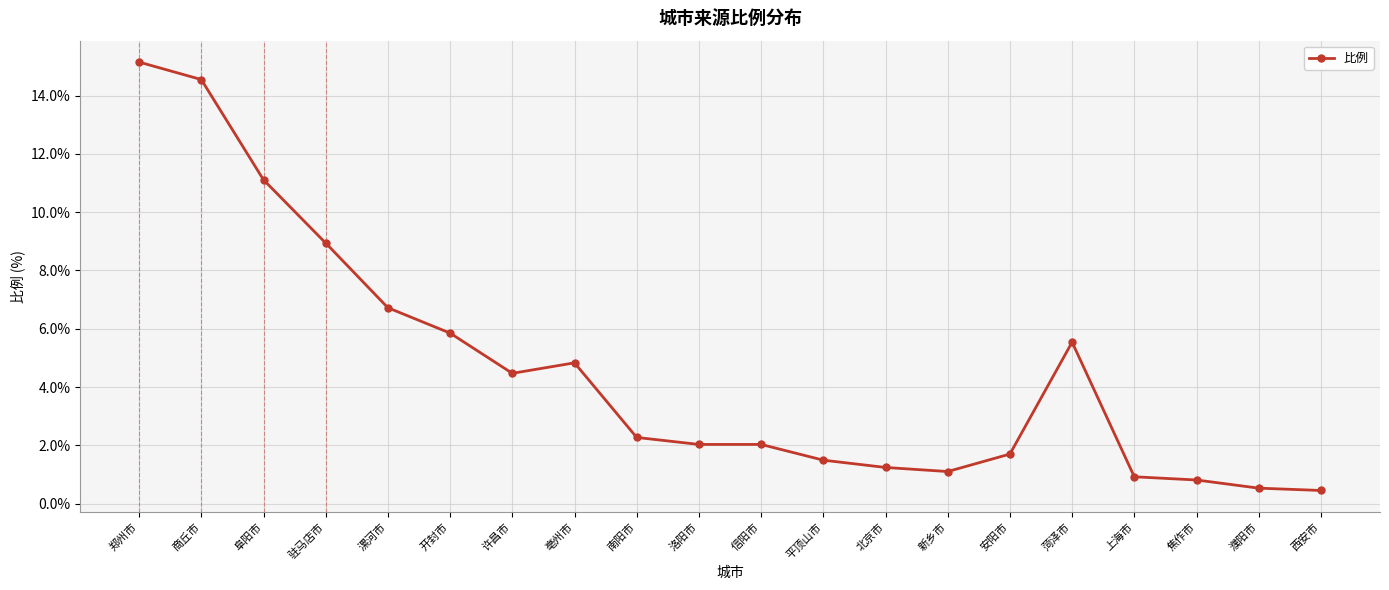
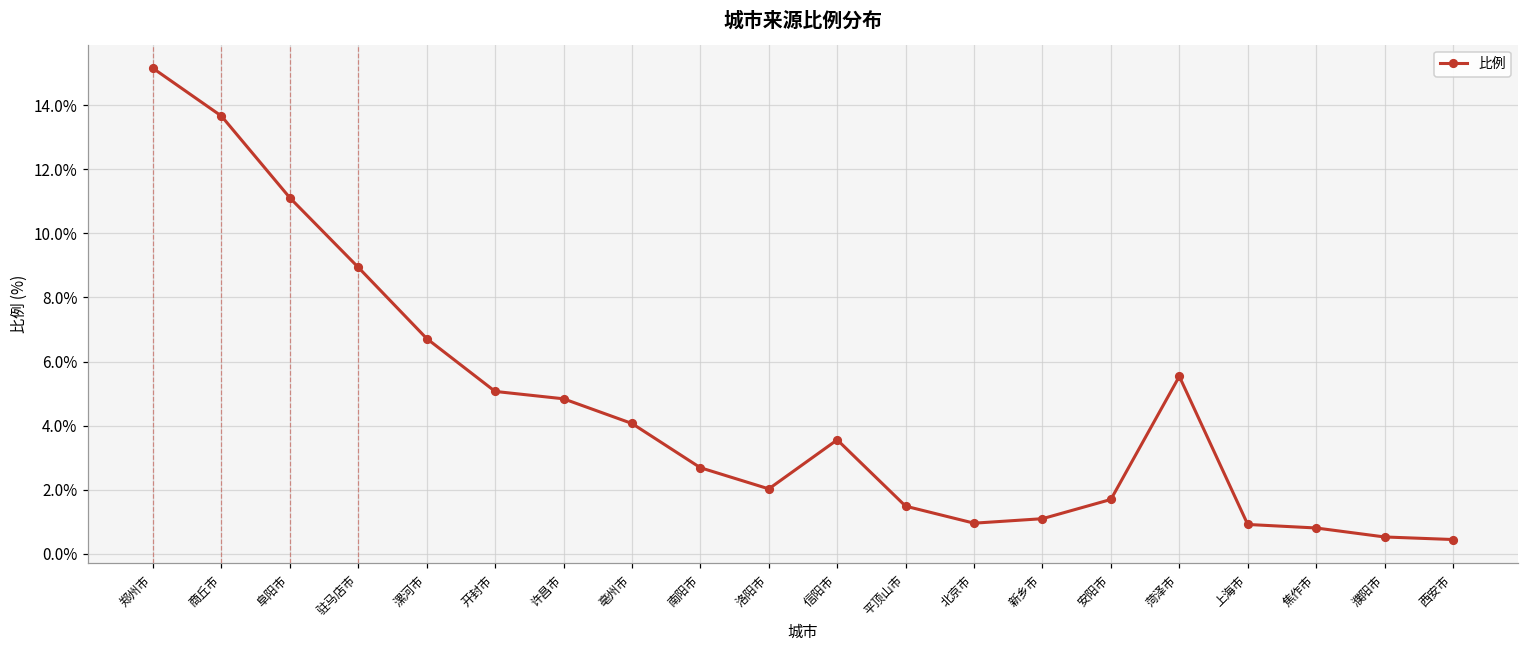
  {
    "郑州市": "15.2%",
-   "商丘市": "14.6%",
+   "商丘市": "13.7%",
    "阜阳市": "11.1%",
    "驻马店市": "8.9%",
    "漯河市": "6.7%",
-   "开封市": "5.9%",
-   "许昌市": "4.5%",
-   "亳州市": "4.8%",
-   "南阳市": "2.3%",
+   "开封市": "5.1%",
+   "许昌市": "4.8%",
+   "亳州市": "4.1%",
+   "南阳市": "2.7%",
    "洛阳市": "2.0%",
-   "信阳市": "2.0%",
+   "信阳市": "3.6%",
    "平顶山市": "1.5%",
-   "北京市": "1.2%",
+   "北京市": "1.0%",
    "新乡市": "1.1%",
    "安阳市": "1.7%",
    "菏泽市": "5.5%",
    "上海市": "0.9%",
    "焦作市": "0.8%",
    "濮阳市": "0.5%",
    "西安市": "0.5%"
  }
